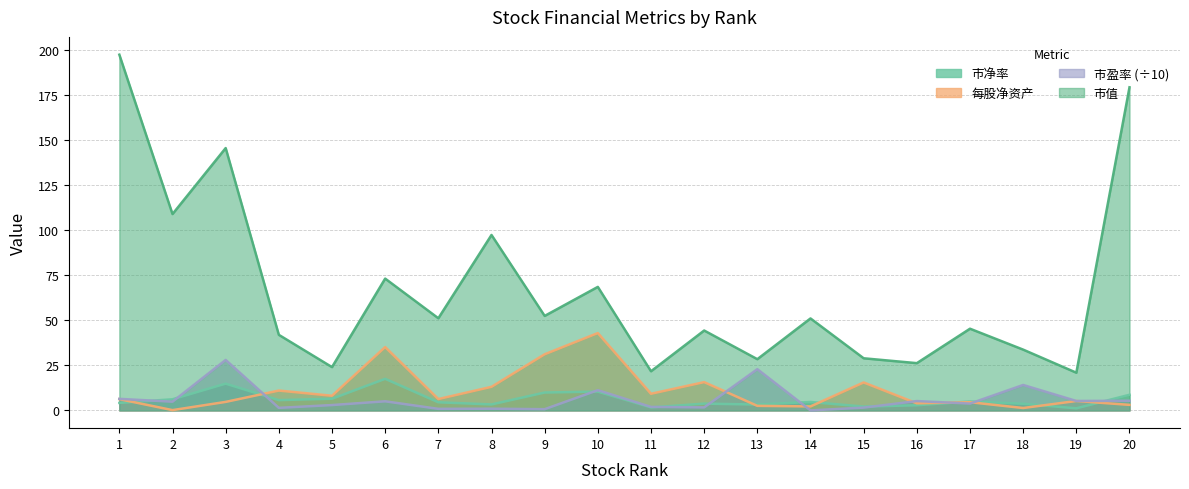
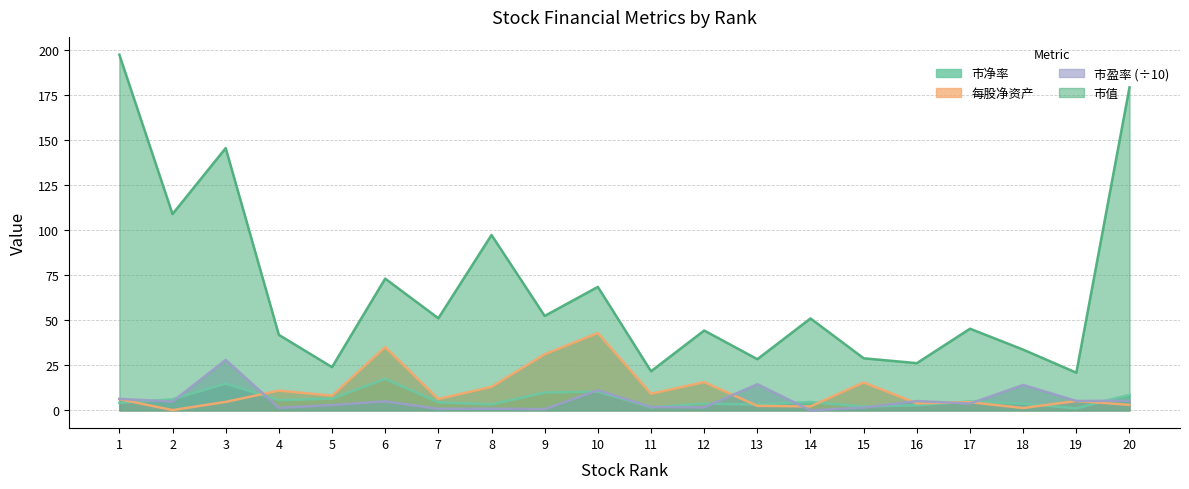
  {
    "每股净资产": {
      "2": 0,
      "3": 5,
      "4": 11,
      "5": 8,
      "6": 35,
      "7": 6,
      "8": 13,
      "9": 31,
      "10": 43,
      "11": 9,
      "12": 16,
      "14": 2,
      "15": 16,
      "18": 1,
      "20": 3
    },
    "市盈率 (÷10)": {
      "3": 28,
      "4": 1,
      "5": 3,
      "6": 5,
      "7": 1,
      "8": 1,
      "9": 1,
      "12": 2,
-     "13": 23,
+     "13": 15,
      "14": 0,
      "18": 14,
      "20": 5
    }
  }
